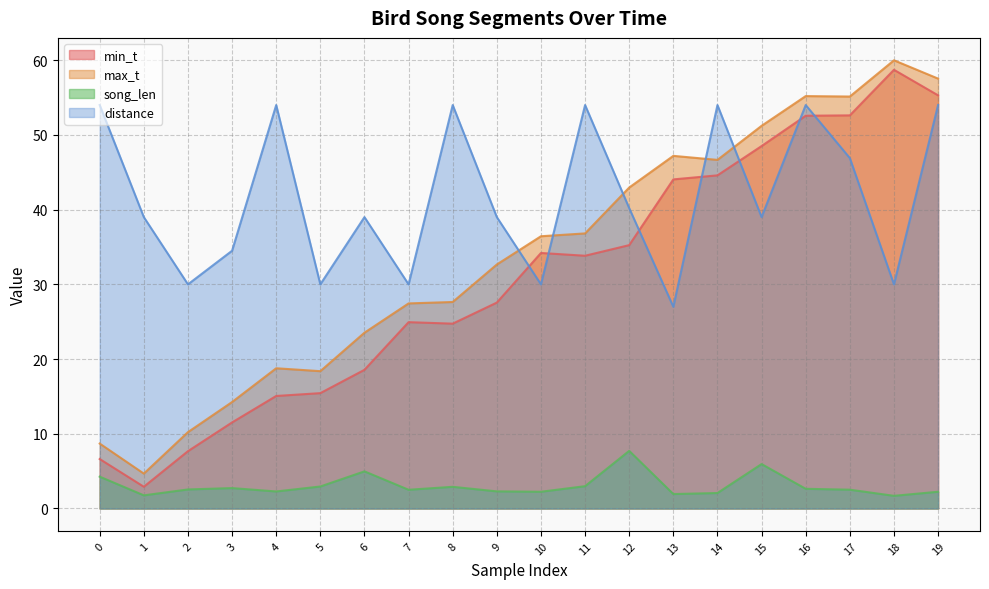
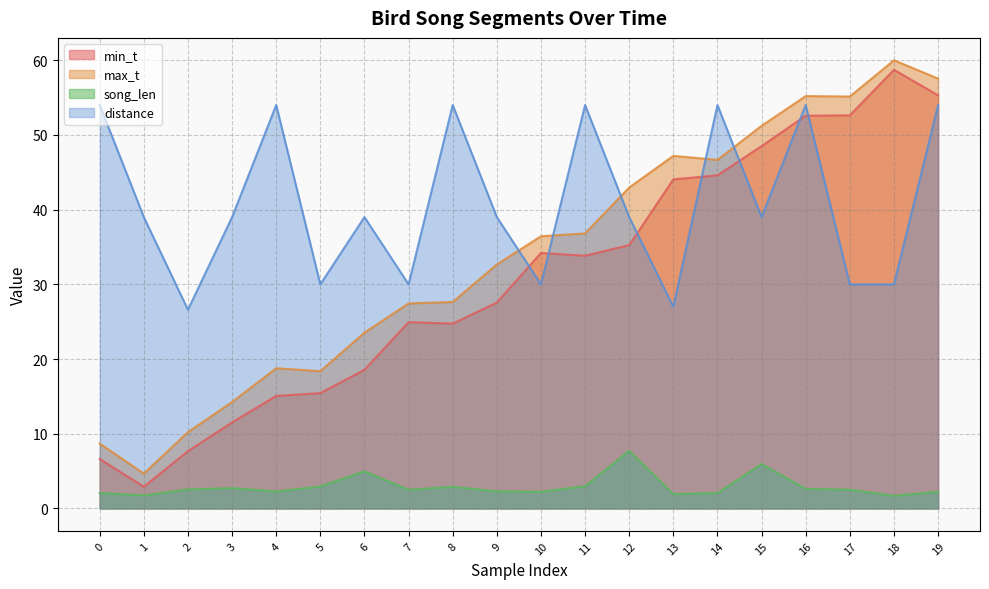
  {
    "song_len": {
-     "0": 4,
+     "0": 2,
      "1": 2,
      "2": 3,
      "3": 3,
      "4": 2,
      "5": 3,
      "6": 5,
      "7": 3,
      "8": 3,
      "9": 2,
      "10": 2,
      "11": 3,
      "12": 8,
      "13": 2,
      "14": 2,
      "15": 6,
      "16": 3,
      "17": 3,
      "18": 2,
      "19": 2
    },
    "distance": {
      "1": 39,
-     "2": 30,
-     "3": 35,
+     "2": 27,
+     "3": 39,
      "4": 54,
      "5": 30,
      "6": 39,
      "7": 30,
      "8": 54,
      "9": 39,
      "10": 30,
      "11": 54,
-     "12": 40,
+     "12": 39,
      "13": 27,
      "14": 54,
      "15": 39,
      "16": 54,
-     "17": 47,
+     "17": 30,
      "18": 30,
      "19": 54
    }
  }
